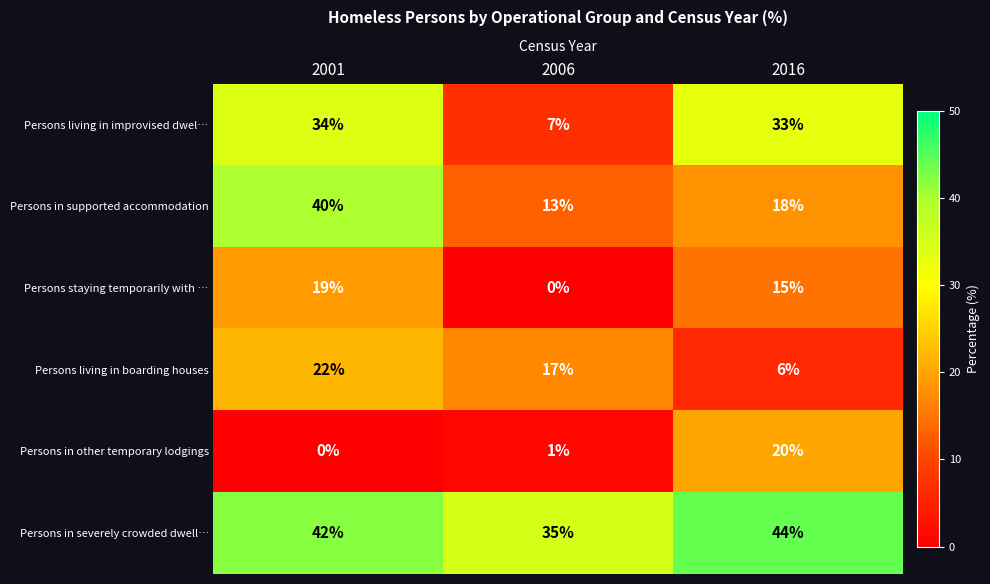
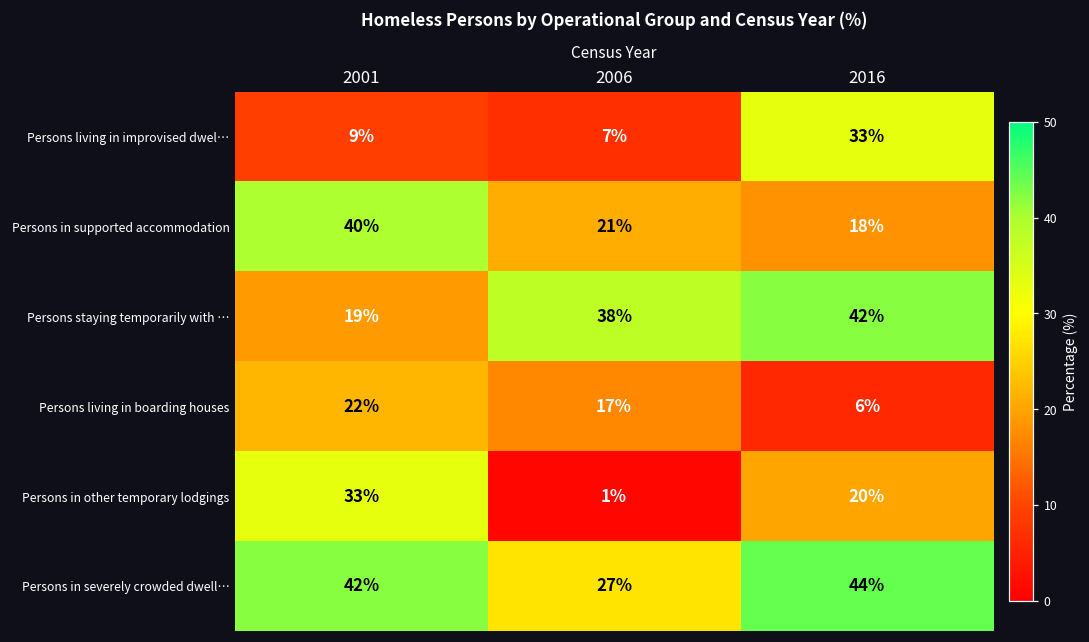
  {
    "Persons living in improvised dwel…": {
-     "2001": "34%",
+     "2001": "9%",
      "2006": "7%",
      "2016": "33%"
    },
    "Persons in supported accommodation": {
      "2001": "40%",
-     "2006": "13%",
+     "2006": "21%",
      "2016": "18%"
    },
    "Persons staying temporarily with …": {
      "2001": "19%",
-     "2006": "0%",
-     "2016": "15%"
+     "2006": "38%",
+     "2016": "42%"
    },
    "Persons living in boarding houses": {
      "2001": "22%",
      "2006": "17%",
      "2016": "6%"
    },
    "Persons in other temporary lodgings": {
-     "2001": "0%",
+     "2001": "33%",
      "2006": "1%",
      "2016": "20%"
    },
    "Persons in severely crowded dwell…": {
      "2001": "42%",
-     "2006": "35%",
+     "2006": "27%",
      "2016": "44%"
    }
  }
